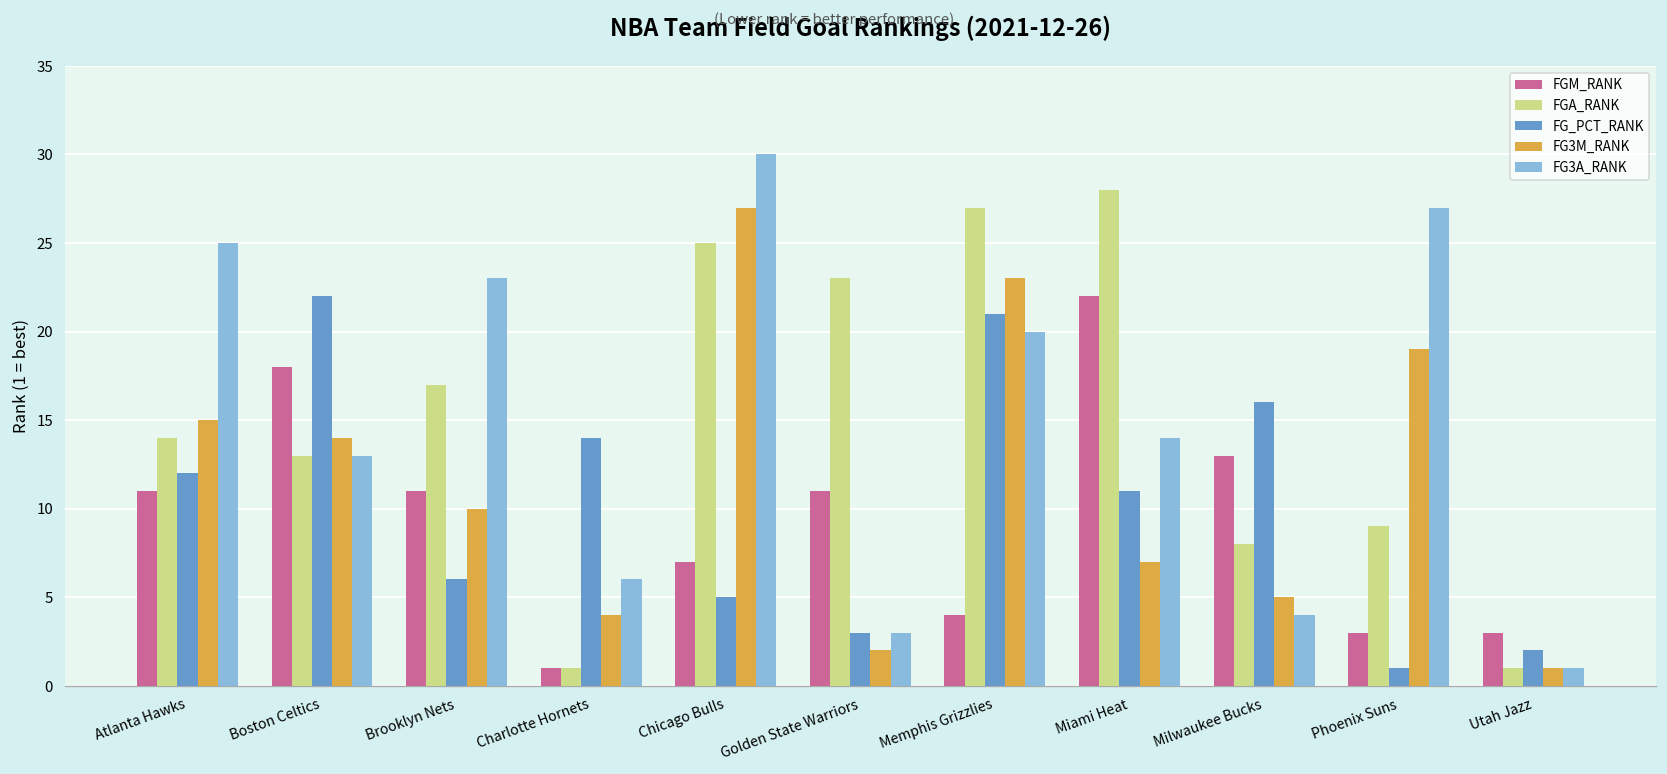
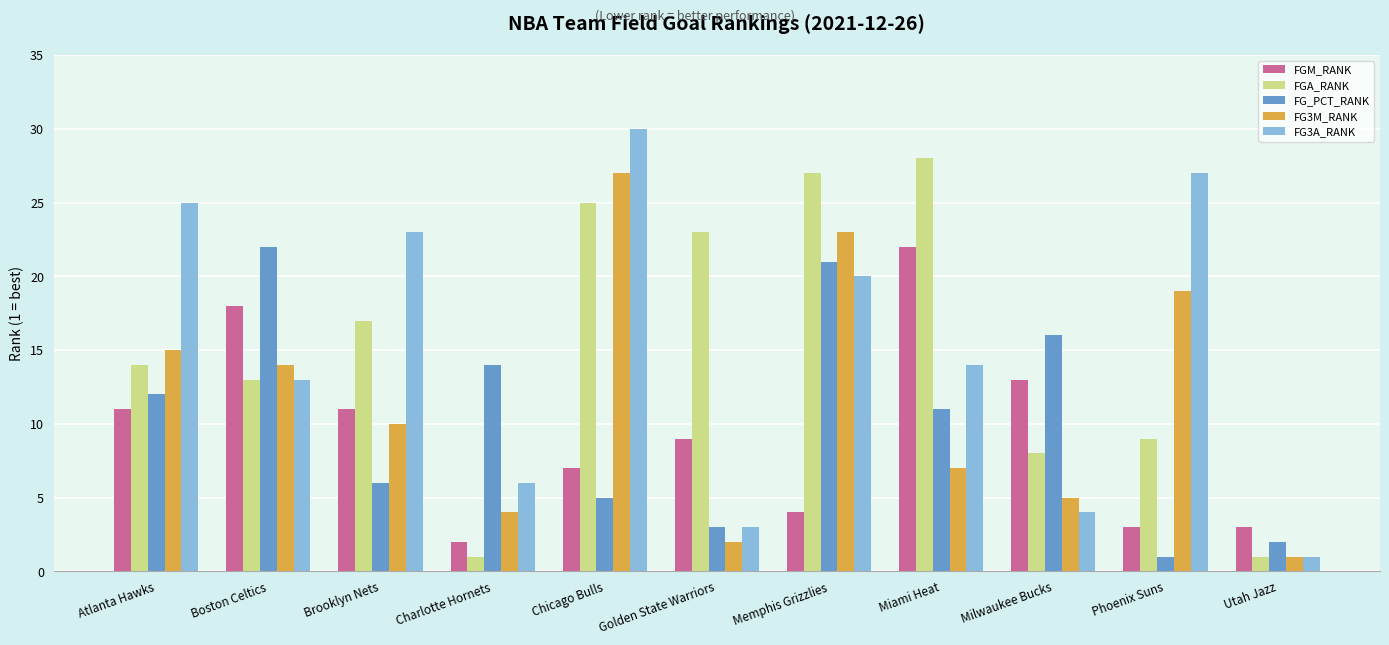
  {
    "FGM_RANK": {
      "Atlanta Hawks": 11,
      "Boston Celtics": 18,
      "Brooklyn Nets": 11,
-     "Charlotte Hornets": 1,
+     "Charlotte Hornets": 2,
      "Chicago Bulls": 7,
-     "Golden State Warriors": 11,
+     "Golden State Warriors": 9,
      "Memphis Grizzlies": 4,
      "Miami Heat": 22,
      "Milwaukee Bucks": 13,
      "Phoenix Suns": 3,
      "Utah Jazz": 3
    },
    "FGA_RANK": {
      "Atlanta Hawks": 14,
      "Boston Celtics": 13,
      "Brooklyn Nets": 17,
      "Charlotte Hornets": 1,
      "Chicago Bulls": 25,
      "Golden State Warriors": 23,
      "Memphis Grizzlies": 27,
      "Miami Heat": 28,
      "Milwaukee Bucks": 8,
      "Phoenix Suns": 9,
      "Utah Jazz": 1
    },
    "FG3M_RANK": {
      "Atlanta Hawks": 15,
      "Boston Celtics": 14,
      "Brooklyn Nets": 10,
      "Charlotte Hornets": 4,
      "Chicago Bulls": 27,
      "Golden State Warriors": 2,
      "Memphis Grizzlies": 23,
      "Miami Heat": 7,
      "Milwaukee Bucks": 5,
      "Phoenix Suns": 19,
      "Utah Jazz": 1
    }
  }
